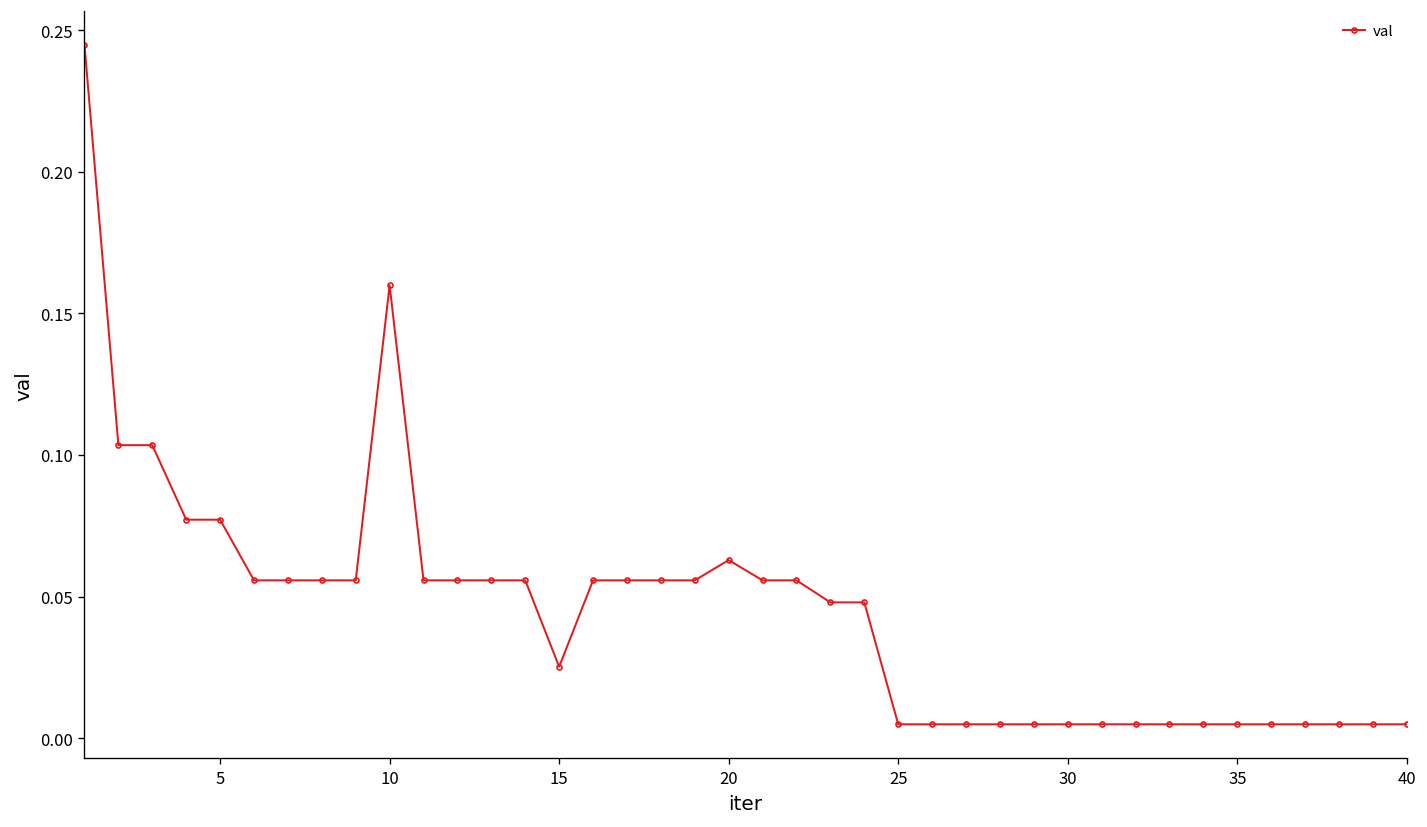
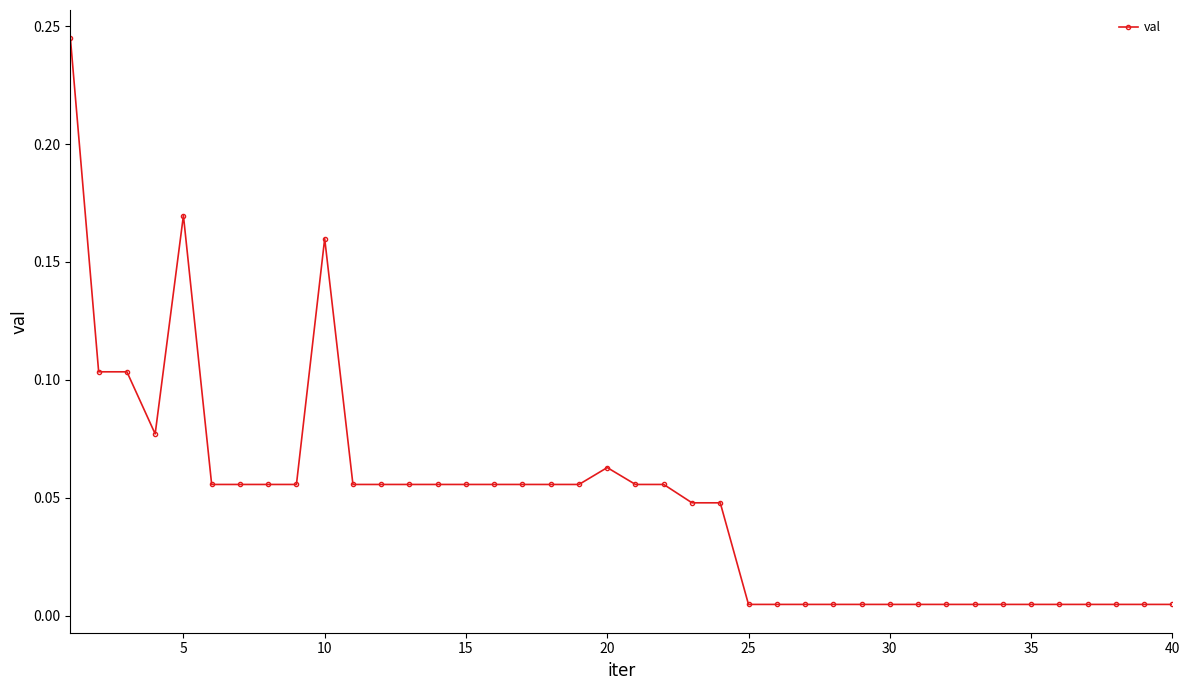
  {
-   "5": 0.077,
+   "5": 0.170,
    "10": 0.160,
-   "15": 0.025,
+   "15": 0.056,
    "20": 0.063,
    "25": 0.005,
    "30": 0.005,
    "35": 0.005,
    "40": 0.005
  }
